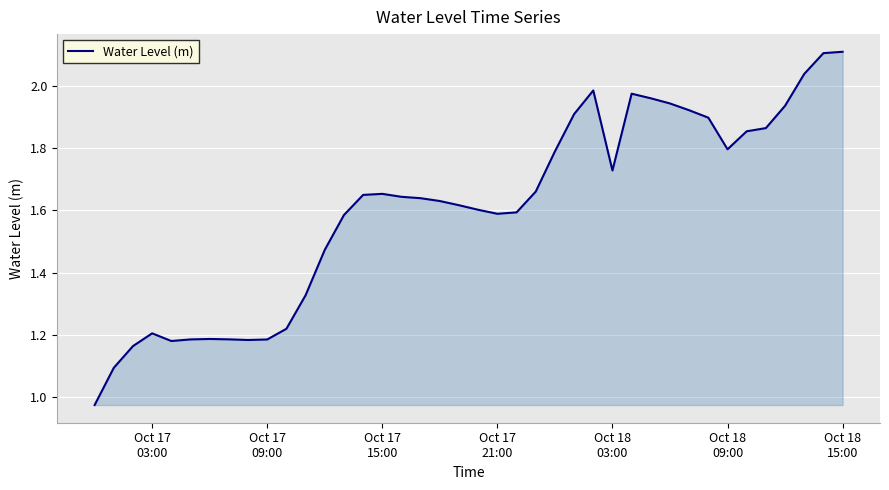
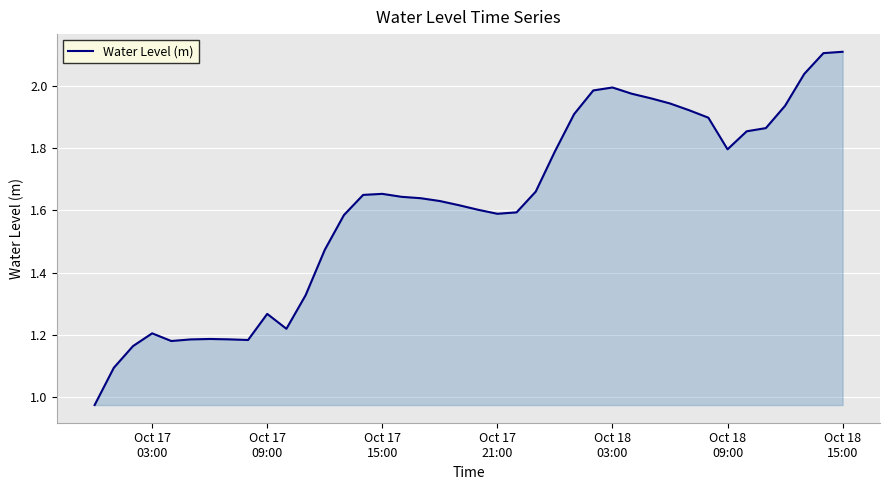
  {
    "Oct 17 03:00": 1.20,
-   "Oct 17 09:00": 1.18,
+   "Oct 17 09:00": 1.27,
    "Oct 17 15:00": 1.65,
    "Oct 17 21:00": 1.59,
-   "Oct 18 03:00": 1.73,
+   "Oct 18 03:00": 1.99,
    "Oct 18 09:00": 1.80,
    "Oct 18 15:00": 2.11
  }
